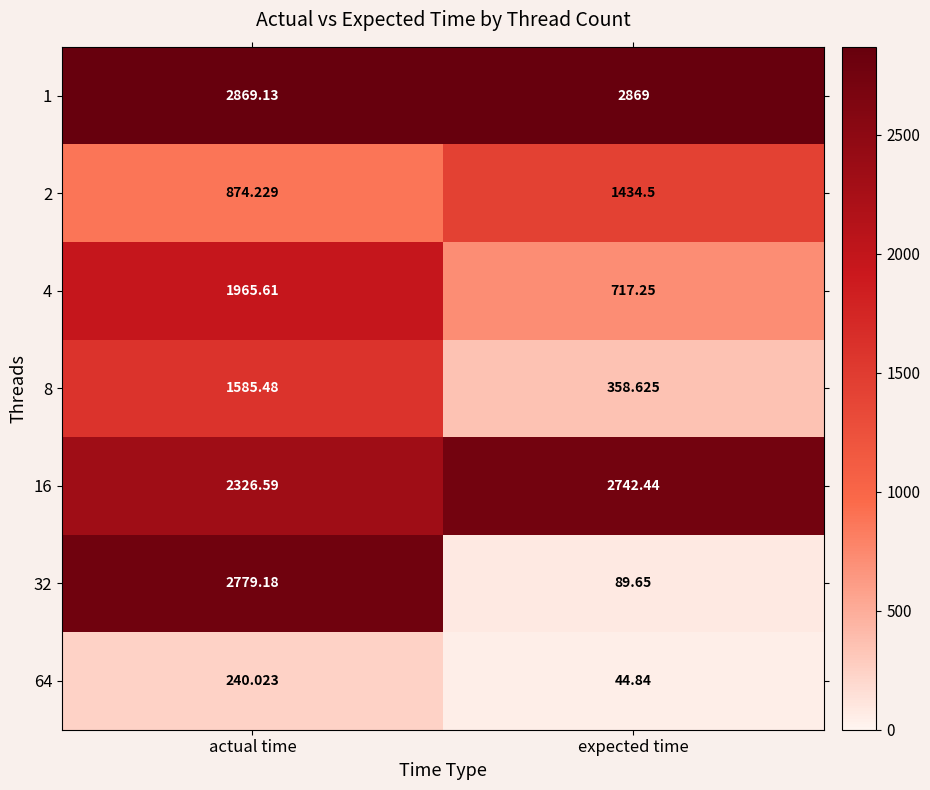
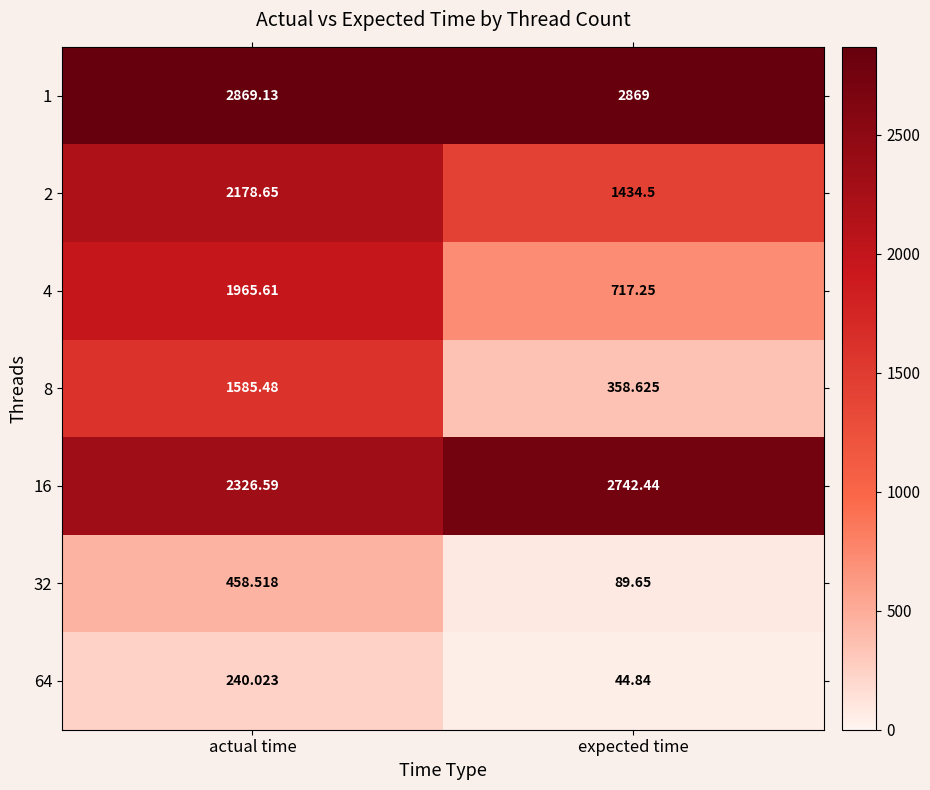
  {
    "1": {
      "actual time": 2869.13,
      "expected time": 2869
    },
    "2": {
-     "actual time": 874.229,
+     "actual time": 2178.65,
      "expected time": 1434.5
    },
    "4": {
      "actual time": 1965.61,
      "expected time": 717.25
    },
    "8": {
      "actual time": 1585.48,
      "expected time": 358.625
    },
    "16": {
      "actual time": 2326.59,
      "expected time": 2742.44
    },
    "32": {
-     "actual time": 2779.18,
+     "actual time": 458.518,
      "expected time": 89.65
    },
    "64": {
      "actual time": 240.023,
      "expected time": 44.84
    }
  }
